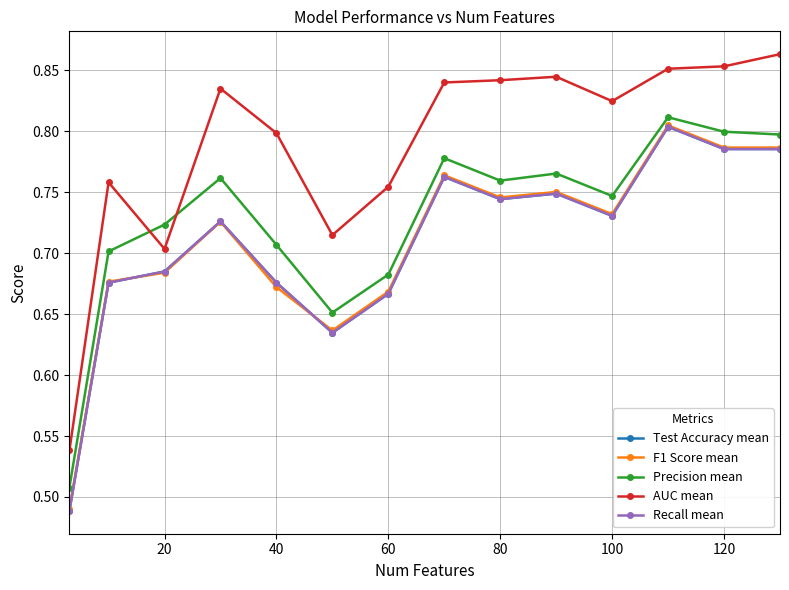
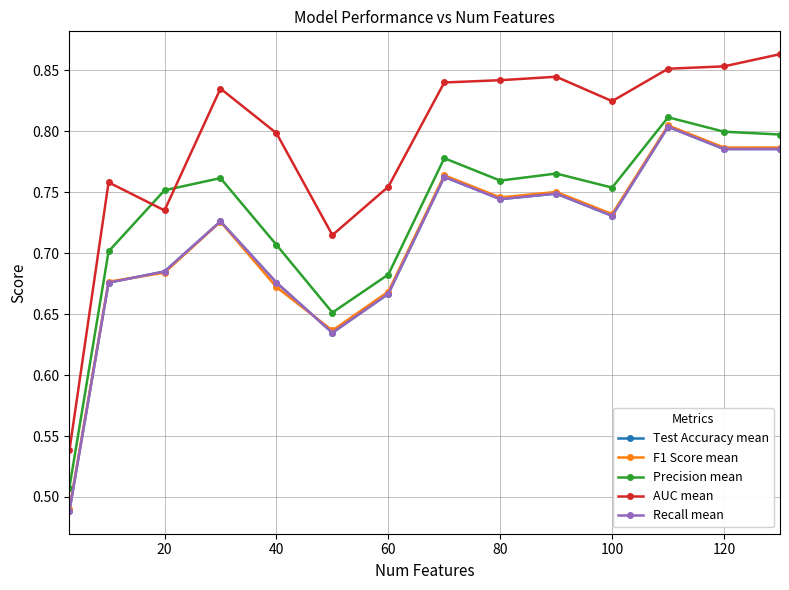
  {
    "Recall mean": {
      "40": 0.676
    },
    "F1 Score mean": {
      "40": 0.672
    },
    "Precision mean": {
-     "20": 0.723,
+     "20": 0.752,
      "40": 0.707,
      "60": 0.682,
      "80": 0.759,
-     "100": 0.747,
+     "100": 0.754,
      "120": 0.800
    },
    "AUC mean": {
-     "20": 0.703,
+     "20": 0.735,
      "40": 0.798,
      "60": 0.754,
      "80": 0.842,
      "100": 0.825,
      "120": 0.853
    }
  }
